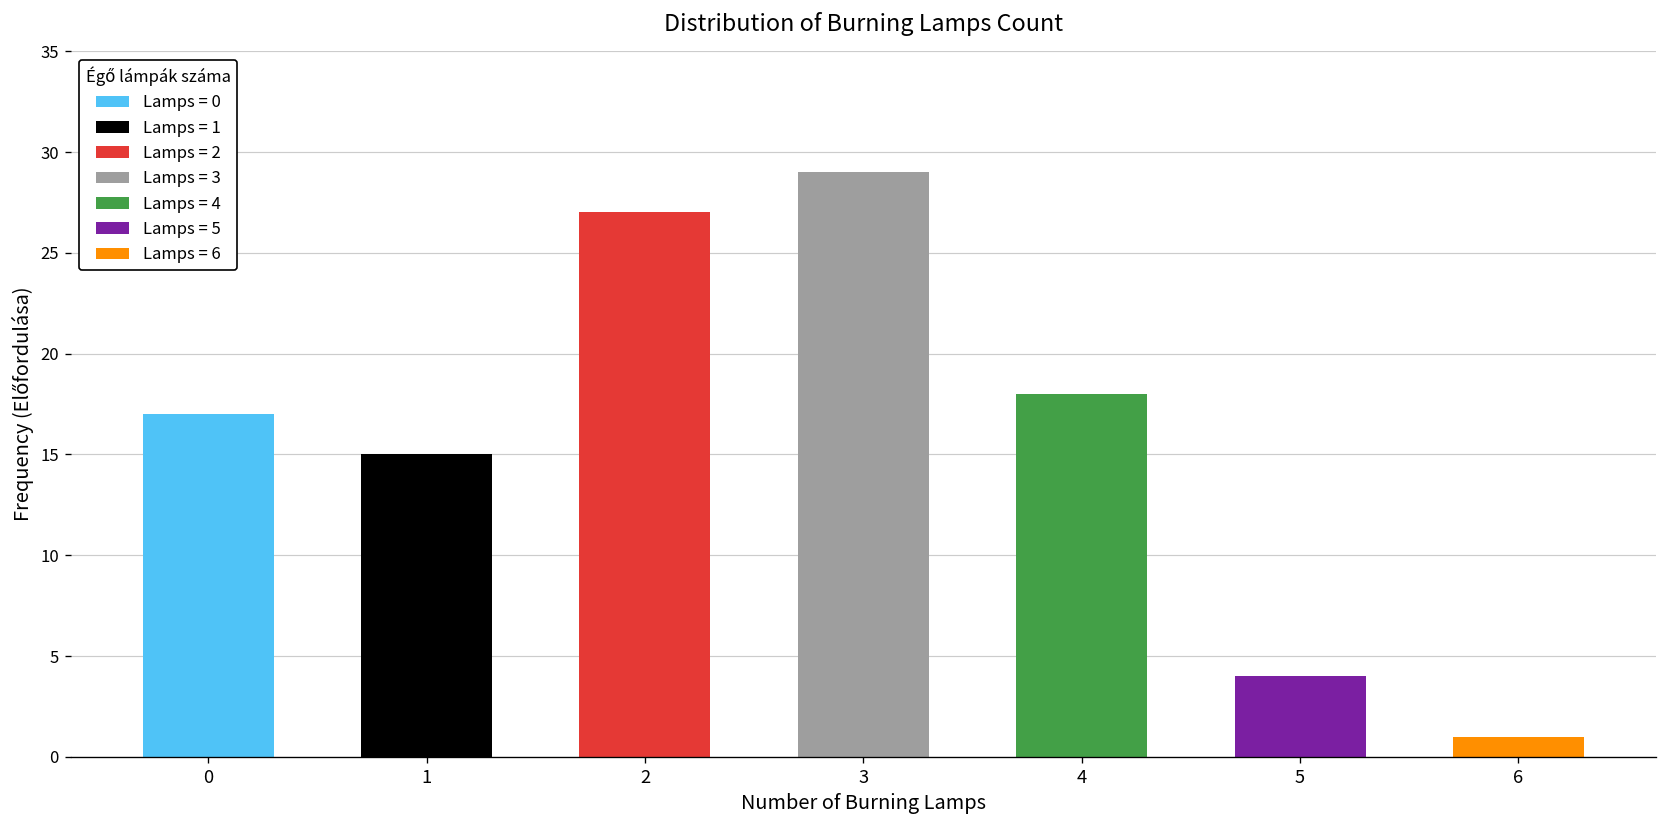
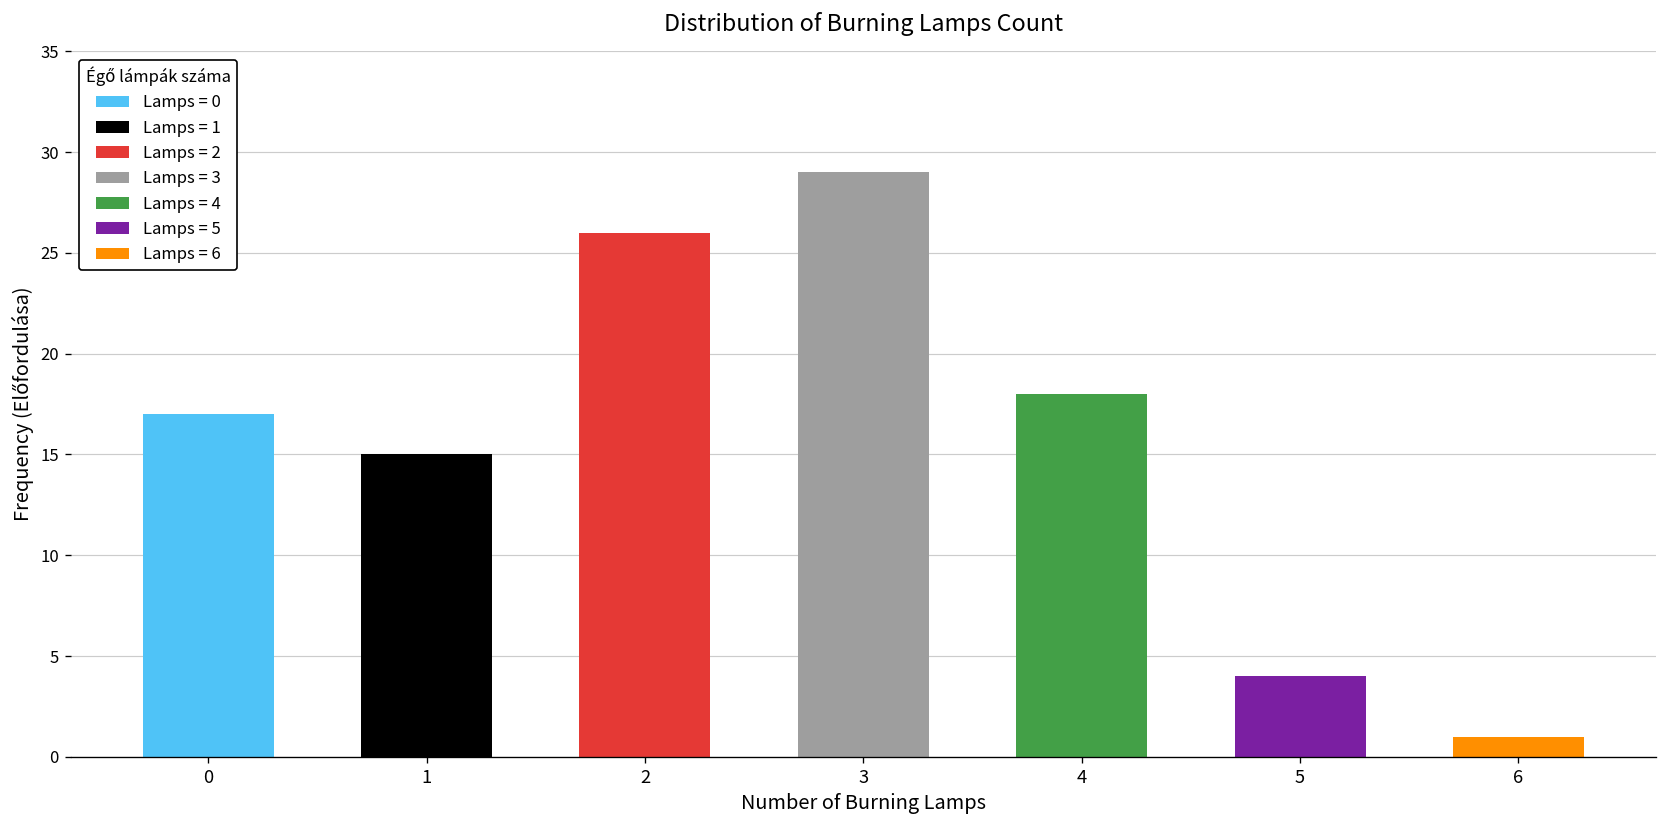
  {
    "0": 17,
    "1": 15,
-   "2": 27,
+   "2": 26,
    "3": 29,
    "4": 18,
    "5": 4,
    "6": 1
  }
